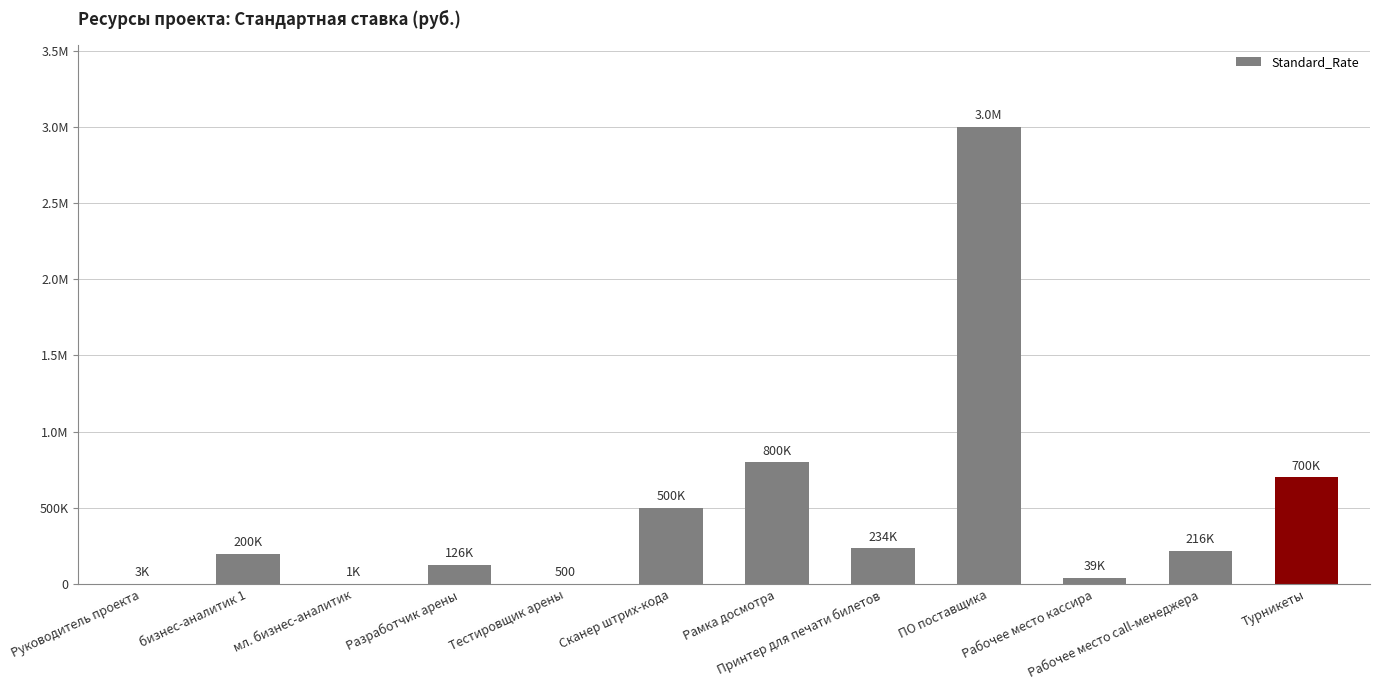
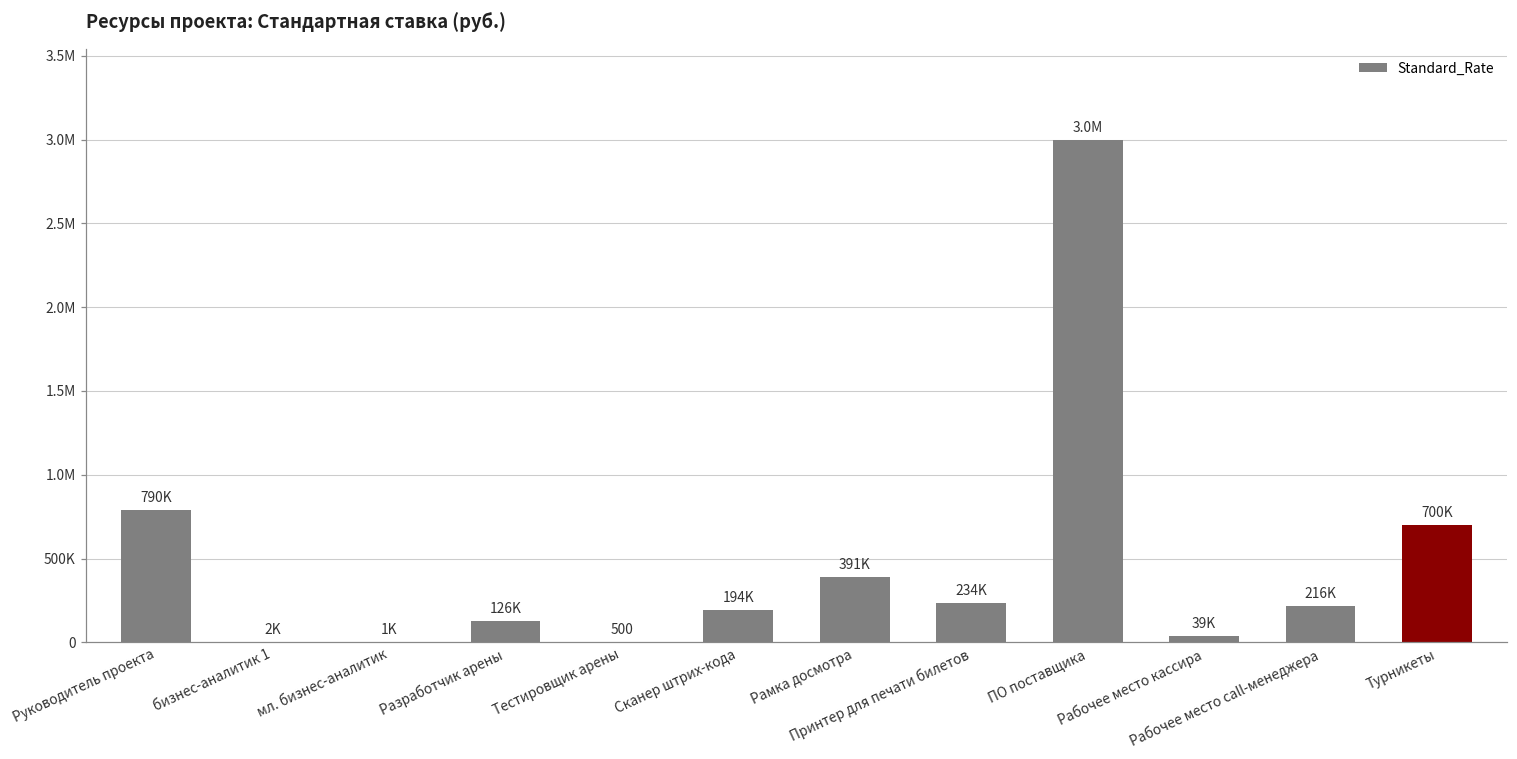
  {
-   "Руководитель проекта": "3K",
-   "бизнес-аналитик 1": "200K",
+   "Руководитель проекта": "790K",
+   "бизнес-аналитик 1": "2K",
    "мл. бизнес-аналитик": "1K",
    "Разработчик арены": "126K",
    "Тестировщик арены": "500",
-   "Сканер штрих-кода": "500K",
-   "Рамка досмотра": "800K",
+   "Сканер штрих-кода": "194K",
+   "Рамка досмотра": "391K",
    "Принтер для печати билетов": "234K",
    "ПО поставщика": "3.0M",
    "Рабочее место кассира": "39K",
    "Рабочее место call-менеджера": "216K",
    "Турникеты": "700K"
  }
